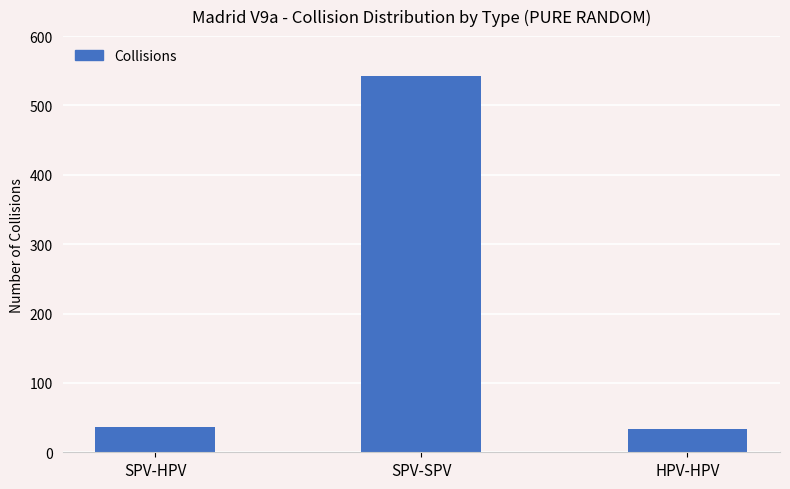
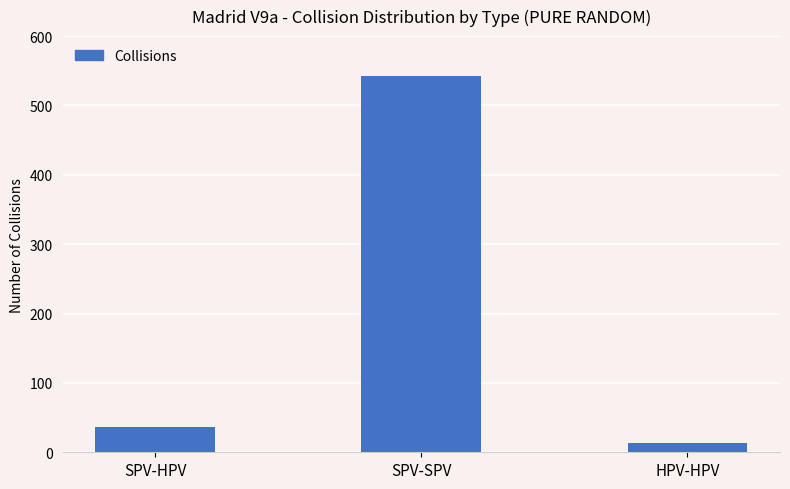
  {
    "SPV-HPV": 40,
    "SPV-SPV": 540,
-   "HPV-HPV": 30
+   "HPV-HPV": 10
  }
